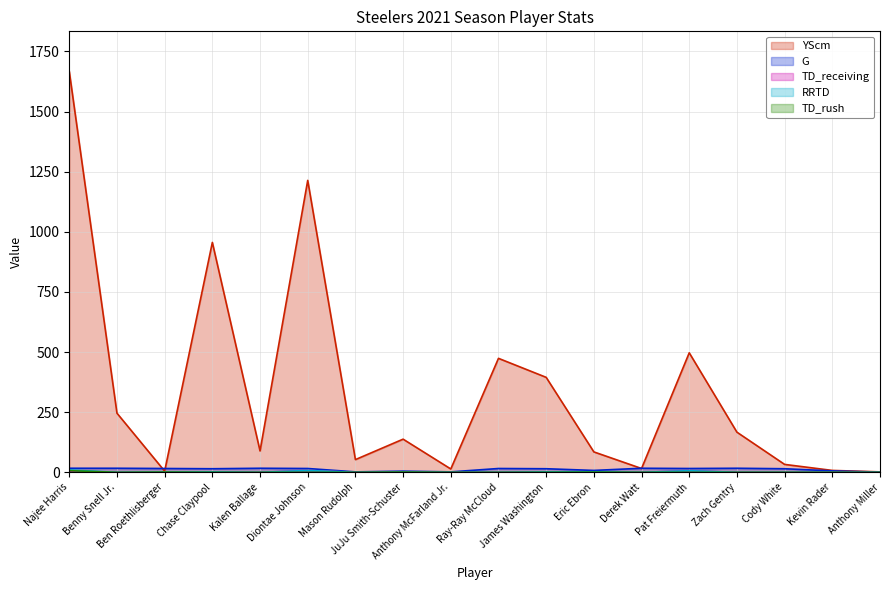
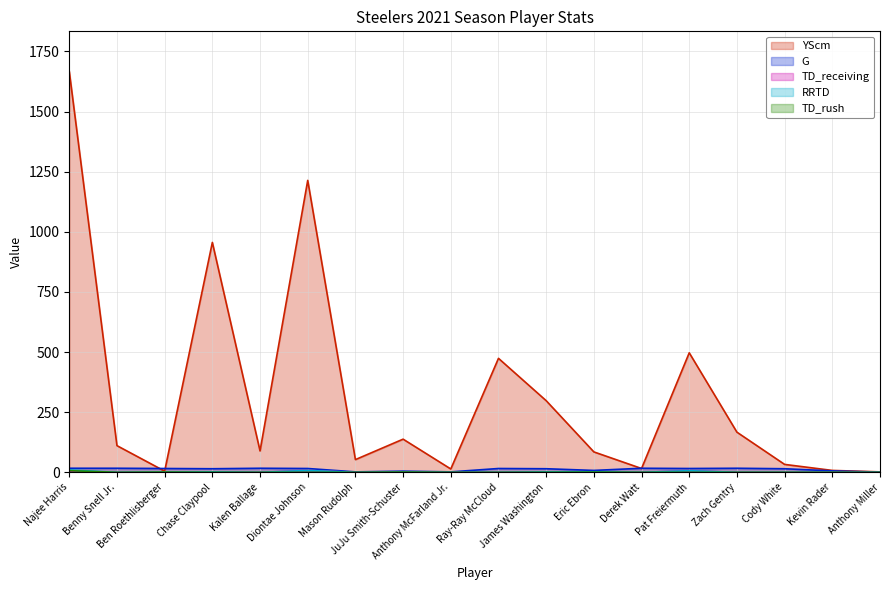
  {
    "YScm": {
      "Najee Harris": 1670,
-     "Benny Snell Jr.": 250,
+     "Benny Snell Jr.": 110,
      "Chase Claypool": 960,
      "Kalen Ballage": 90,
      "Diontae Johnson": 1210,
      "Mason Rudolph": 50,
      "JuJu Smith-Schuster": 140,
      "Anthony McFarland Jr.": 10,
      "Ray-Ray McCloud": 470,
-     "James Washington": 400,
+     "James Washington": 300,
      "Eric Ebron": 90,
      "Pat Freiermuth": 500,
      "Zach Gentry": 170,
      "Cody White": 30
    },
    "G": {
      "Benny Snell Jr.": 20,
      "Ben Roethlisberger": 20,
      "Chase Claypool": 20,
      "Kalen Ballage": 20,
      "Ray-Ray McCloud": 20,
      "James Washington": 20,
      "Zach Gentry": 20,
      "Cody White": 20
    }
  }
